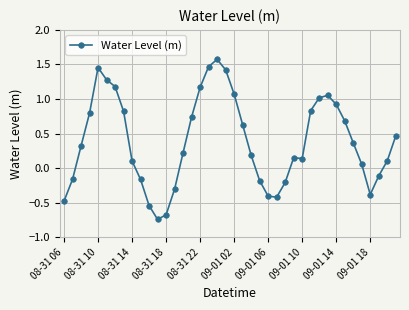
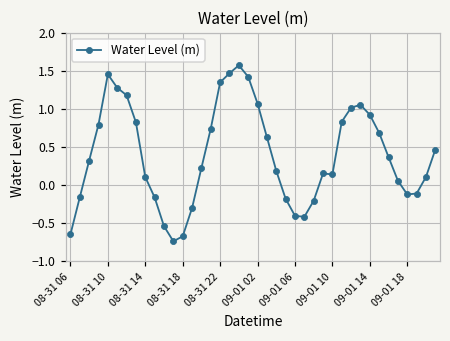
  {
-   "08-31 06": -0.5,
+   "08-31 06": -0.6,
    "08-31 10": 1.5,
    "08-31 14": 0.1,
    "08-31 18": -0.7,
-   "08-31 22": 1.2,
+   "08-31 22": 1.3,
    "09-01 02": 1.1,
    "09-01 06": -0.4,
    "09-01 10": 0.1,
    "09-01 14": 0.9,
-   "09-01 18": -0.4
+   "09-01 18": -0.1
  }
